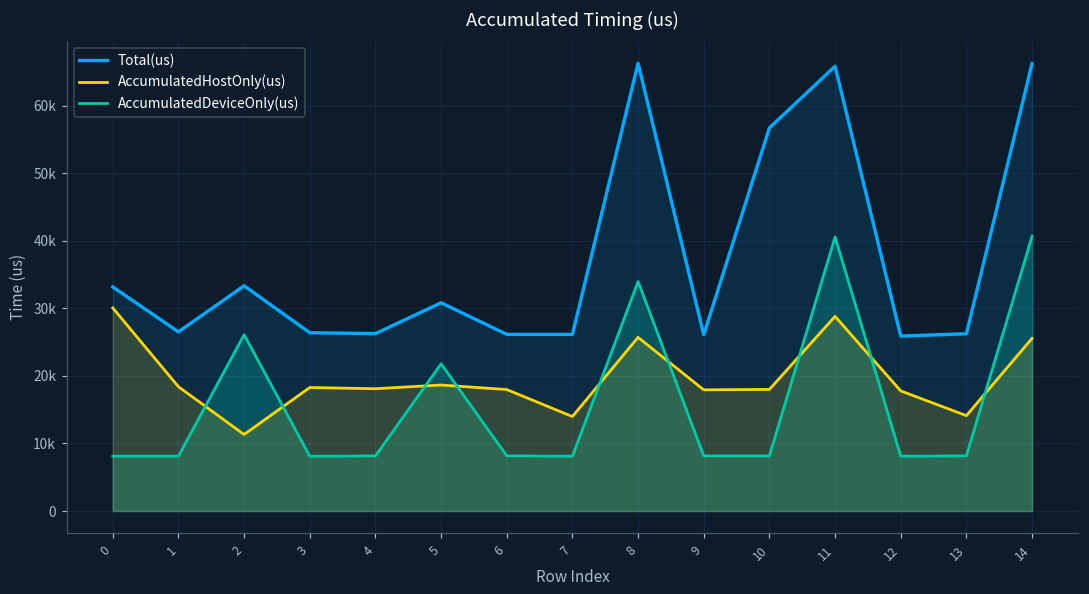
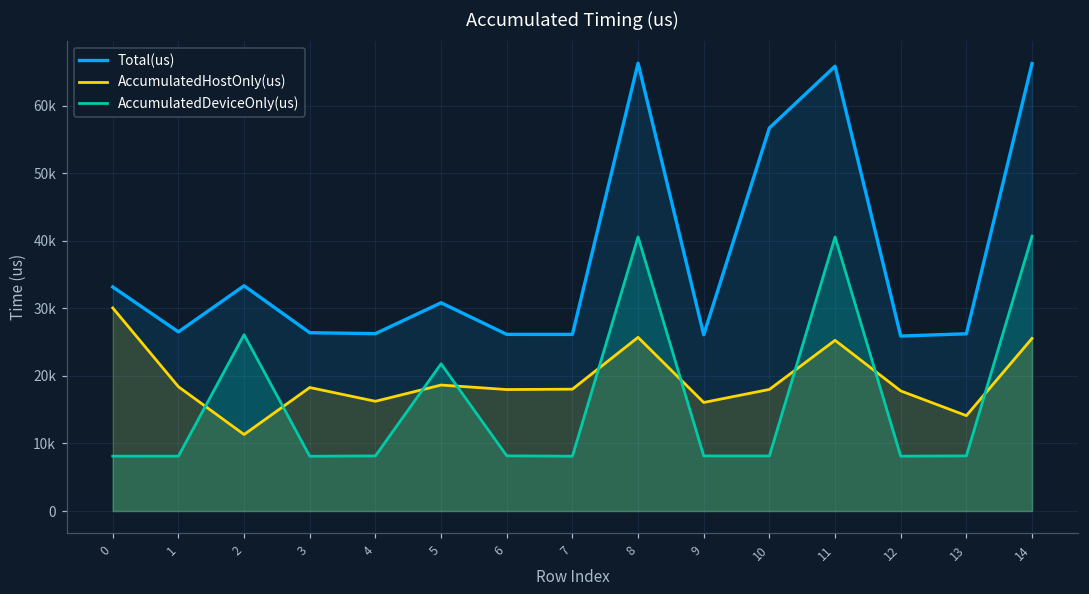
  {
    "Total(us)": {
      "0": 33000,
      "1": 27000,
      "2": 33000,
      "3": 26000,
      "4": 26000,
      "5": 31000,
      "6": 26000,
      "7": 26000,
      "8": 66000,
      "9": 26000,
      "10": 57000,
      "11": 66000,
      "12": 26000,
      "13": 26000,
      "14": 66000
    },
    "AccumulatedHostOnly(us)": {
      "0": 30000,
      "1": 18000,
      "2": 11000,
      "3": 18000,
-     "4": 18000,
+     "4": 16000,
      "5": 19000,
      "6": 18000,
-     "7": 14000,
+     "7": 18000,
      "8": 26000,
-     "9": 18000,
+     "9": 16000,
      "10": 18000,
-     "11": 29000,
+     "11": 25000,
      "12": 18000,
      "13": 14000,
      "14": 26000
    },
    "AccumulatedDeviceOnly(us)": {
      "0": 8000,
      "1": 8000,
      "2": 26000,
      "3": 8000,
      "4": 8000,
      "5": 22000,
      "6": 8000,
      "7": 8000,
-     "8": 34000,
+     "8": 41000,
      "9": 8000,
      "10": 8000,
      "11": 41000,
      "12": 8000,
      "13": 8000,
      "14": 41000
    }
  }
